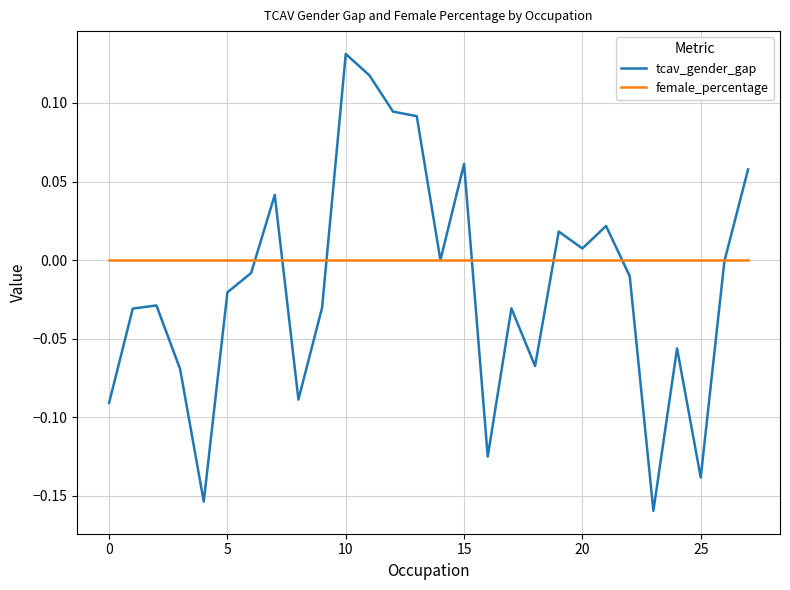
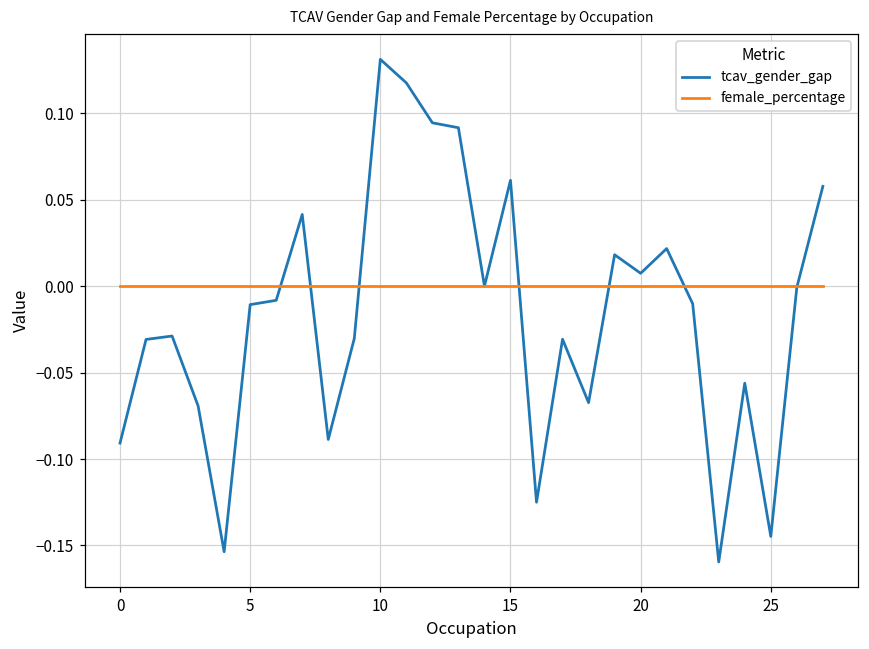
  {
    "tcav_gender_gap": {
      "0": -0.091,
-     "5": -0.020,
+     "5": -0.011,
      "10": 0.131,
      "15": 0.061,
      "20": 0.007,
-     "25": -0.138
+     "25": -0.145
    },
    "female_percentage": {
      "0": 0.000,
      "5": 0.000,
      "10": 0.000,
      "15": 0.000,
      "20": 0.000,
      "25": 0.000
    }
  }
